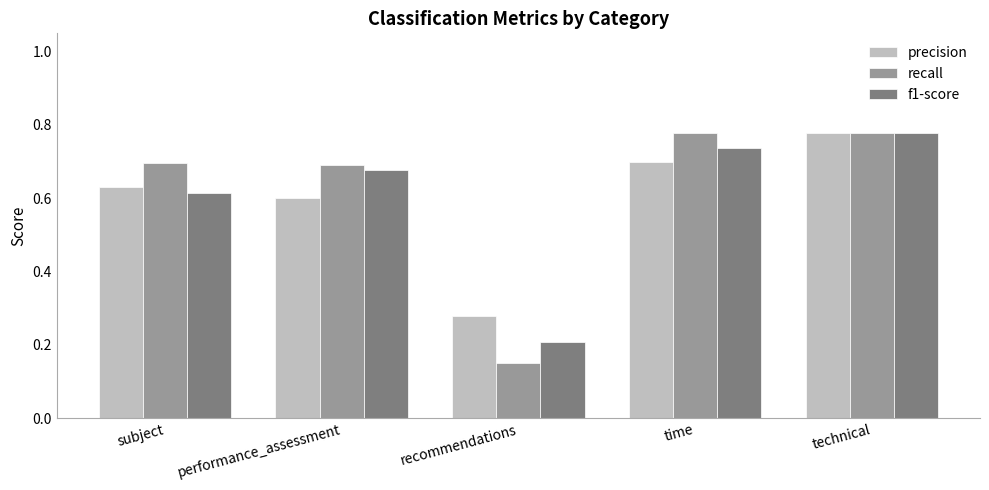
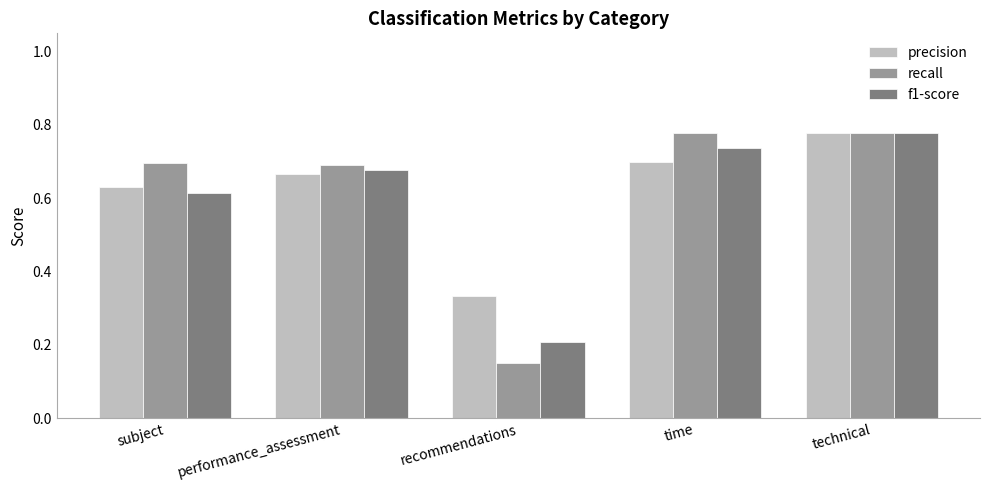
  {
    "precision": {
      "subject": 0.63,
-     "performance_assessment": 0.60,
-     "recommendations": 0.28,
+     "performance_assessment": 0.67,
+     "recommendations": 0.33,
      "time": 0.70,
      "technical": 0.78
    }
  }
